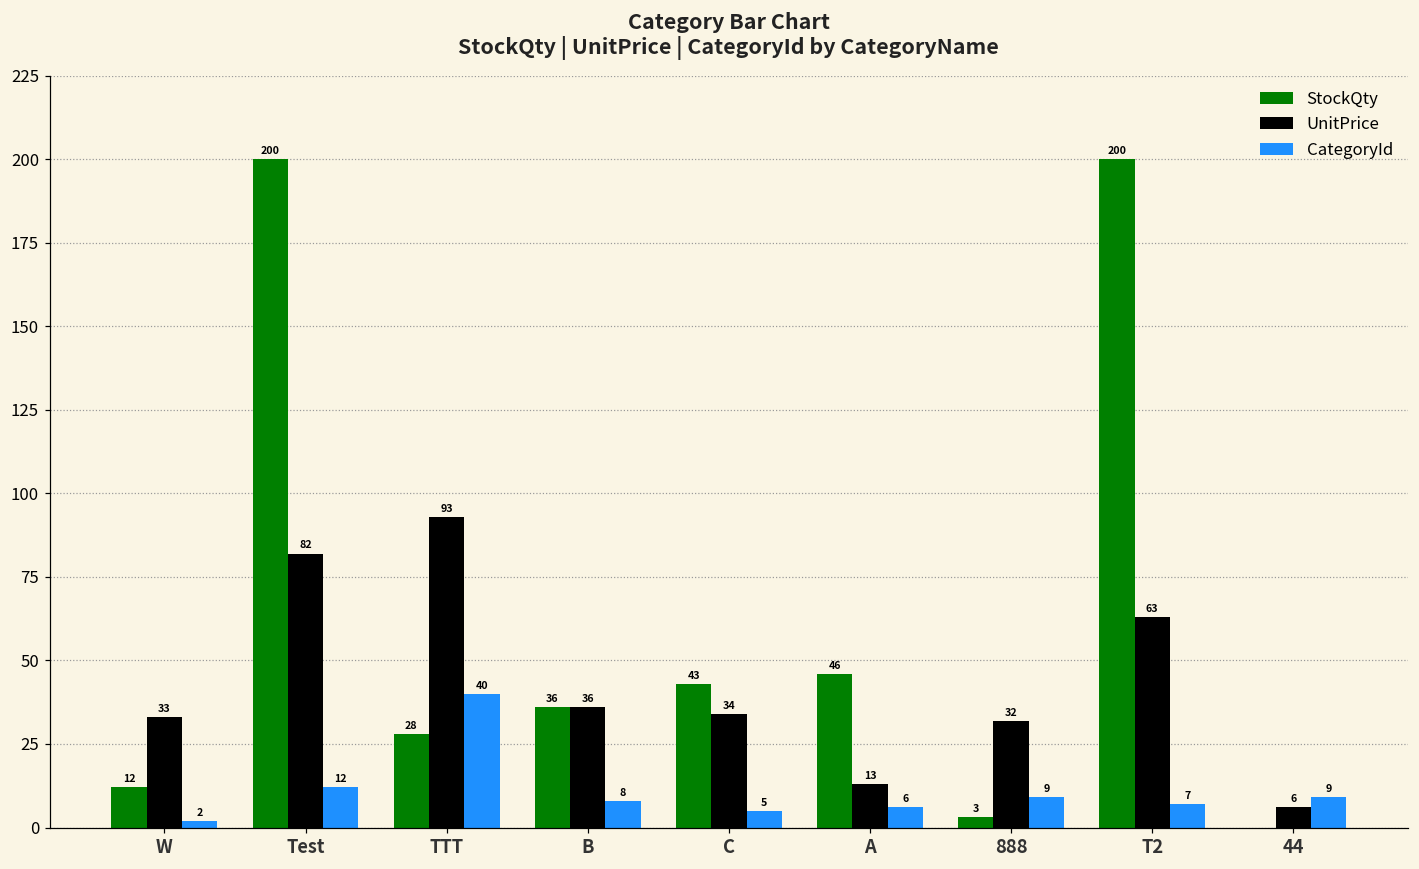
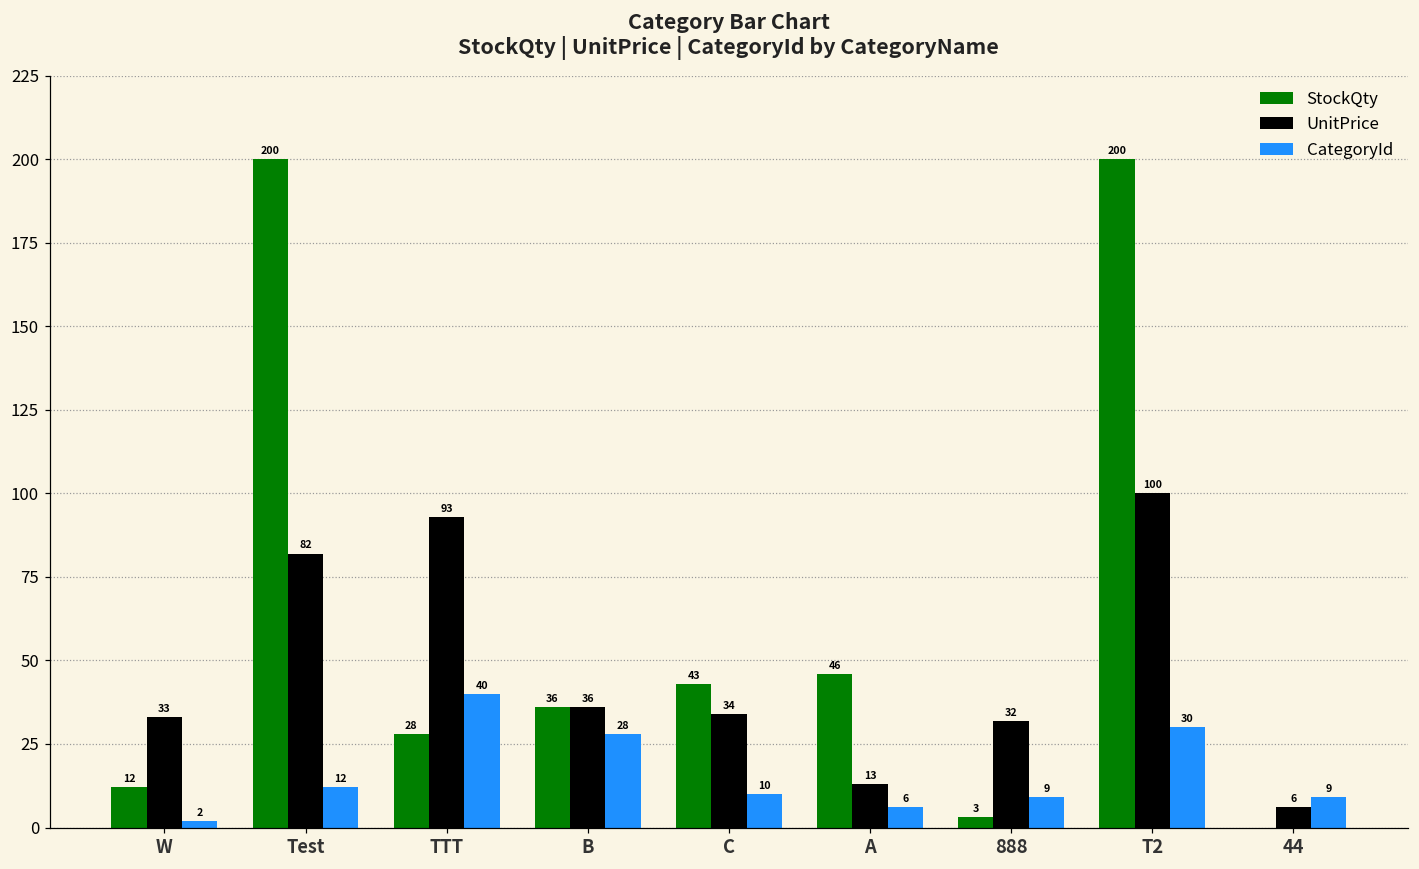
  {
    "StockQty": {
      "W": 12,
      "Test": 200,
      "TTT": 28,
      "B": 36,
      "C": 43,
      "A": 46,
      "888": 3,
      "T2": 200
    },
    "UnitPrice": {
      "W": 33,
      "Test": 82,
      "TTT": 93,
      "B": 36,
      "C": 34,
      "A": 13,
      "888": 32,
-     "T2": 63,
+     "T2": 100,
      "44": 6
    },
    "CategoryId": {
      "W": 2,
      "Test": 12,
      "TTT": 40,
-     "B": 8,
-     "C": 5,
+     "B": 28,
+     "C": 10,
      "A": 6,
      "888": 9,
-     "T2": 7,
+     "T2": 30,
      "44": 9
    }
  }
